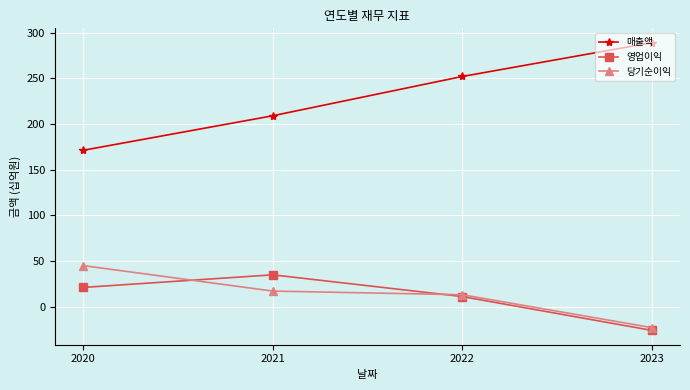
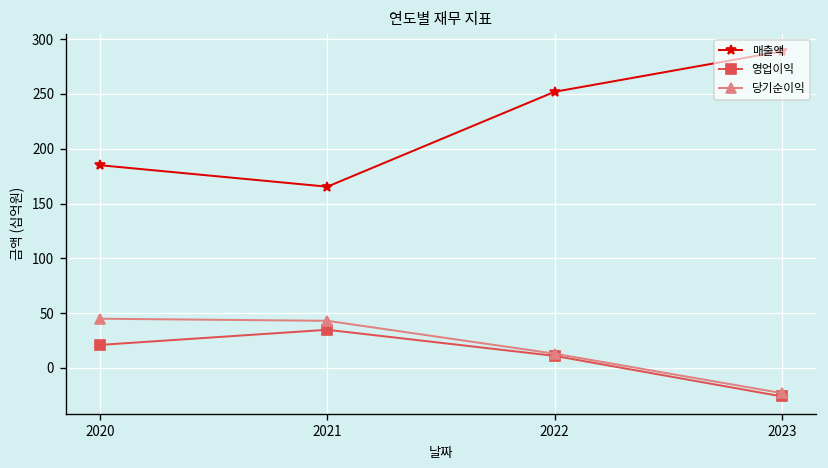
  {
    "매출액": {
-     "2020": 170,
-     "2021": 210,
+     "2020": 190,
+     "2021": 170,
      "2022": 250
    },
    "영업이익": {
      "2020": 20,
      "2021": 30,
      "2023": -30
    },
    "당기순이익": {
      "2020": 40,
-     "2021": 20,
+     "2021": 40,
      "2023": -20
    }
  }
